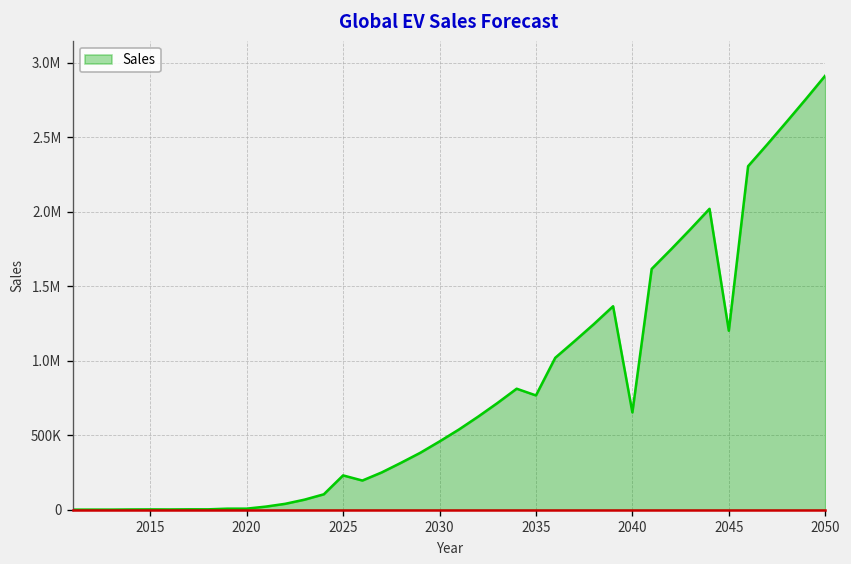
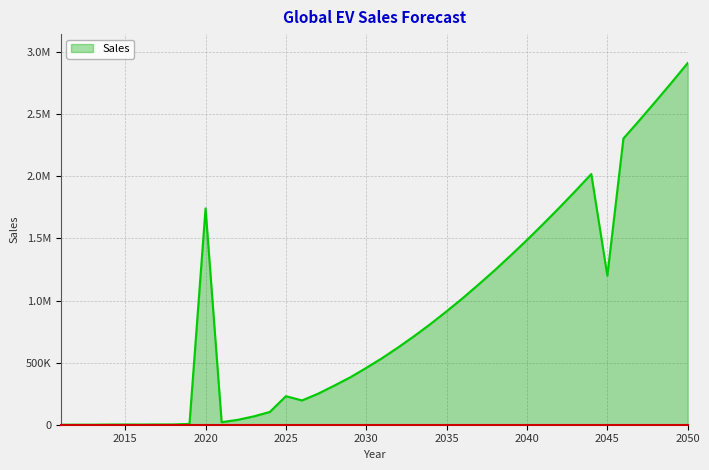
  {
    "2015": 0,
-   "2020": 10000,
+   "2020": 1740000,
    "2025": 230000,
    "2030": 460000,
-   "2035": 770000,
-   "2040": 650000,
+   "2035": 910000,
+   "2040": 1490000,
    "2045": 1200000,
    "2050": 2910000
  }
